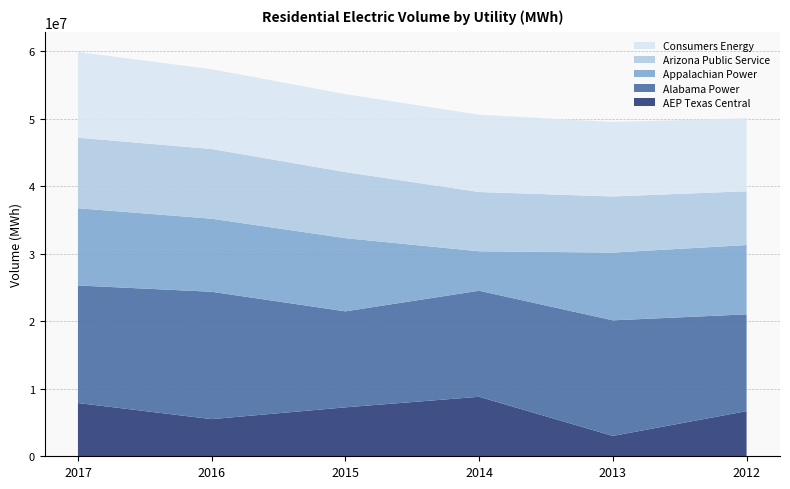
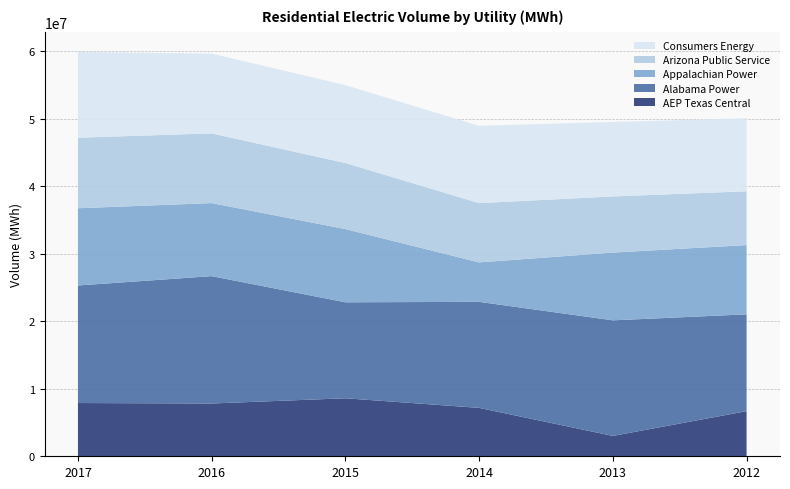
  {
    "AEP Texas Central": {
      "2017": 8000000,
-     "2016": 6000000,
-     "2015": 7000000,
-     "2014": 9000000,
+     "2016": 8000000,
+     "2015": 9000000,
+     "2014": 7000000,
      "2013": 3000000,
      "2012": 7000000
    },
    "Alabama Power": {
      "2017": 17000000,
      "2016": 19000000,
      "2015": 14000000,
      "2014": 16000000,
      "2013": 17000000,
      "2012": 14000000
    },
    "Appalachian Power": {
      "2017": 11000000,
      "2016": 11000000,
      "2015": 11000000,
      "2014": 6000000,
      "2013": 10000000,
      "2012": 10000000
    }
  }
